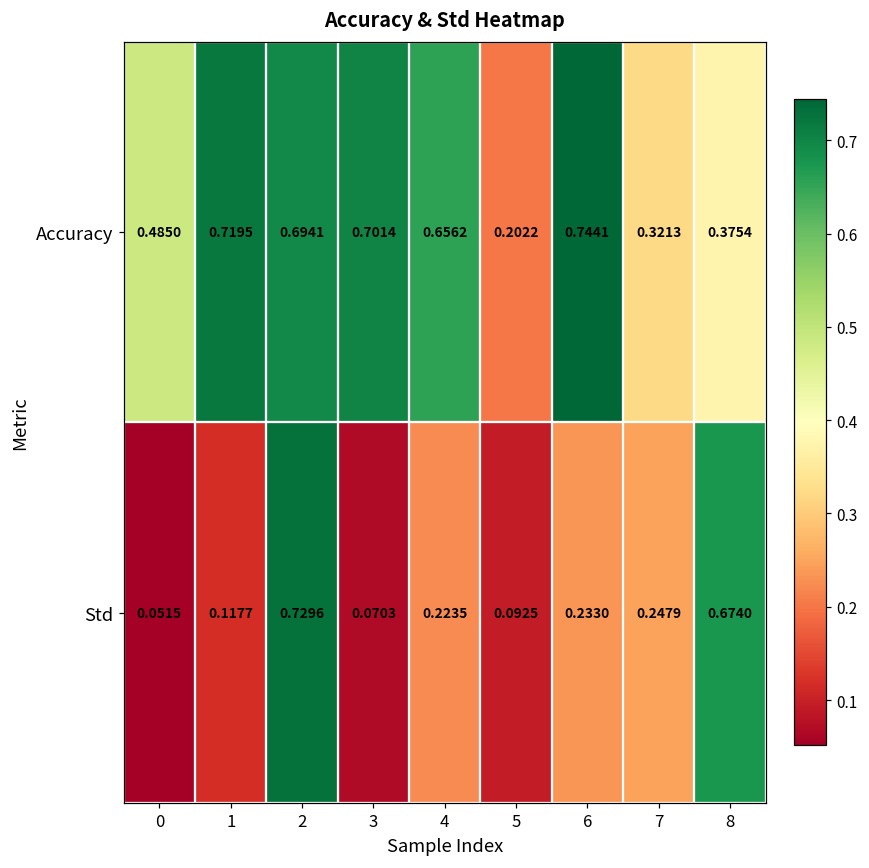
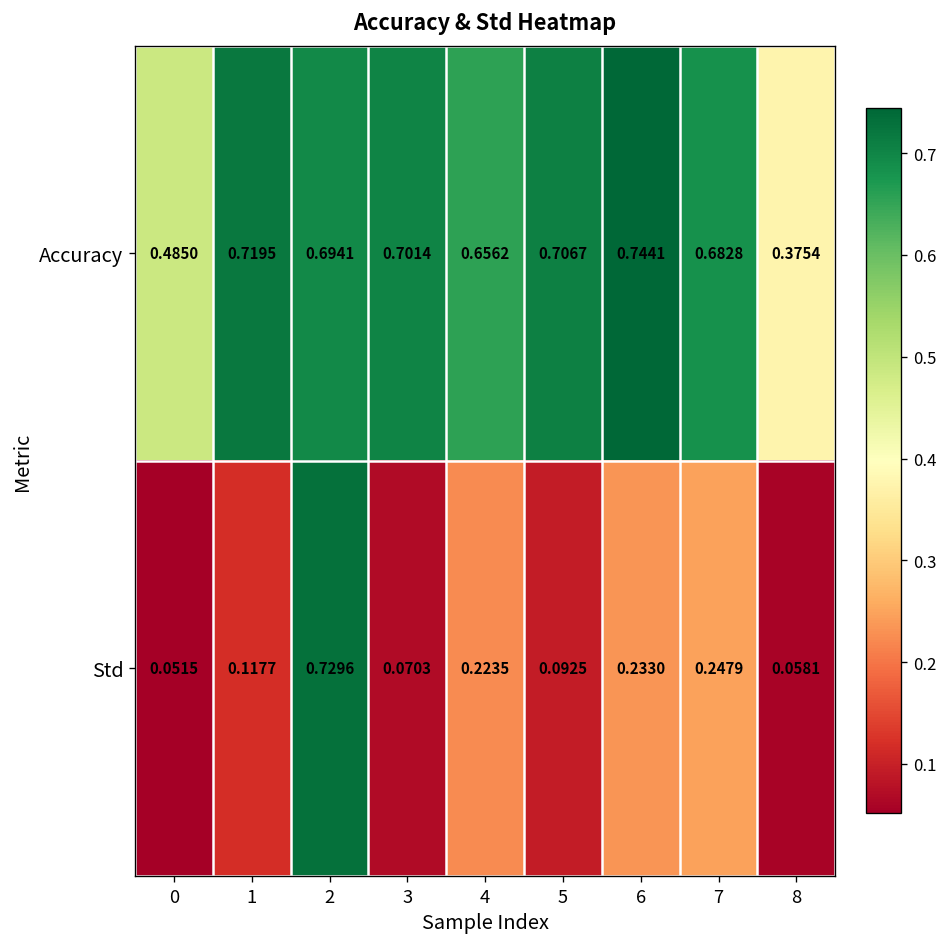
  {
    "Accuracy": {
      "0": 0.4850,
      "1": 0.7195,
      "2": 0.6941,
      "3": 0.7014,
      "4": 0.6562,
-     "5": 0.2022,
+     "5": 0.7067,
      "6": 0.7441,
-     "7": 0.3213,
+     "7": 0.6828,
      "8": 0.3754
    },
    "Std": {
      "0": 0.0515,
      "1": 0.1177,
      "2": 0.7296,
      "3": 0.0703,
      "4": 0.2235,
      "5": 0.0925,
      "6": 0.2330,
      "7": 0.2479,
-     "8": 0.6740
+     "8": 0.0581
    }
  }
